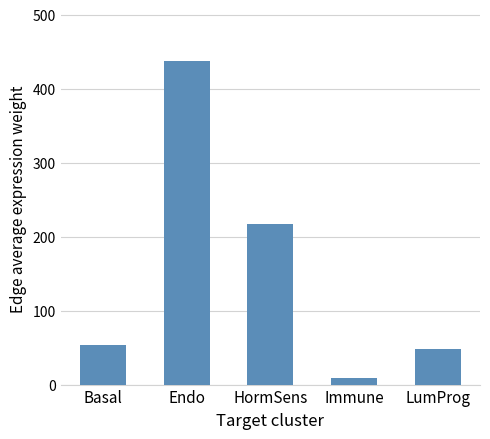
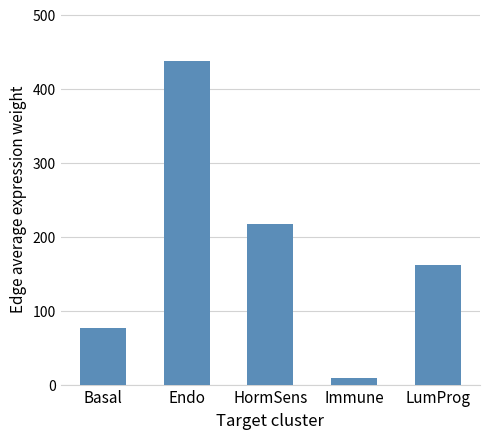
  {
-   "Basal": 50,
+   "Basal": 80,
    "Endo": 440,
    "HormSens": 220,
    "Immune": 10,
-   "LumProg": 50
+   "LumProg": 160
  }
